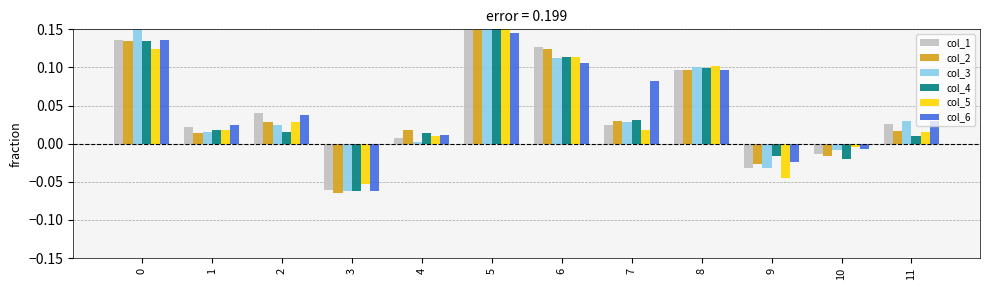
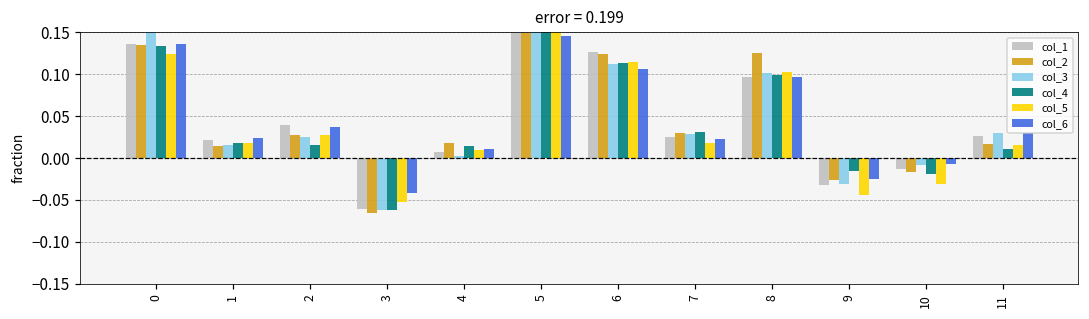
  {
    "col_1": {
      "0": 0.14,
      "1": 0.02,
      "2": 0.04,
      "3": -0.06,
      "4": 0.01,
      "6": 0.13,
      "7": 0.02,
      "8": 0.10,
      "9": -0.03,
      "10": -0.01,
      "11": 0.03
    },
    "col_2": {
      "0": 0.13,
      "1": 0.01,
      "2": 0.03,
      "3": -0.07,
      "4": 0.02,
      "5": 0.15,
      "6": 0.12,
      "7": 0.03,
-     "8": 0.10,
+     "8": 0.12,
      "9": -0.03,
      "10": -0.02,
      "11": 0.02
    },
    "col_3": {
      "0": 0.15,
      "1": 0.02,
      "2": 0.02,
      "3": -0.06,
      "6": 0.11,
      "7": 0.03,
      "8": 0.10,
      "9": -0.03,
      "10": -0.01,
      "11": 0.03
    },
    "col_4": {
      "0": 0.13,
      "1": 0.02,
      "2": 0.02,
      "3": -0.06,
      "4": 0.01,
      "6": 0.11,
      "7": 0.03,
      "8": 0.10,
      "9": -0.02,
      "10": -0.02,
      "11": 0.01
    },
    "col_5": {
      "0": 0.12,
      "1": 0.02,
      "2": 0.03,
      "3": -0.05,
      "4": 0.01,
      "6": 0.11,
      "7": 0.02,
      "8": 0.10,
      "9": -0.04,
-     "10": 0.00,
+     "10": -0.03,
      "11": 0.02
    },
    "col_6": {
      "0": 0.14,
      "1": 0.02,
      "2": 0.04,
-     "3": -0.06,
+     "3": -0.04,
      "4": 0.01,
      "5": 0.15,
      "6": 0.11,
-     "7": 0.08,
+     "7": 0.02,
      "8": 0.10,
      "9": -0.02,
      "10": -0.01
    }
  }
